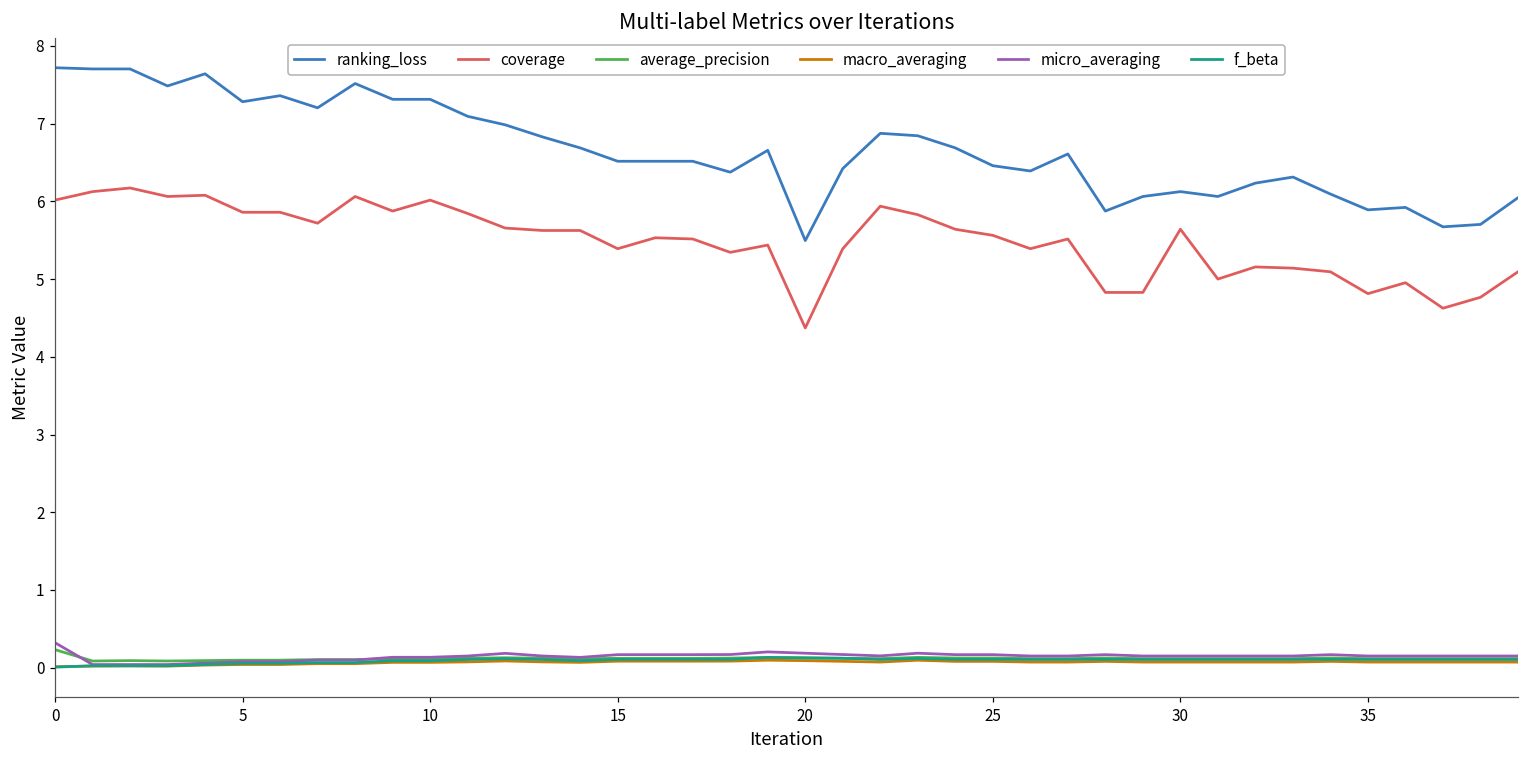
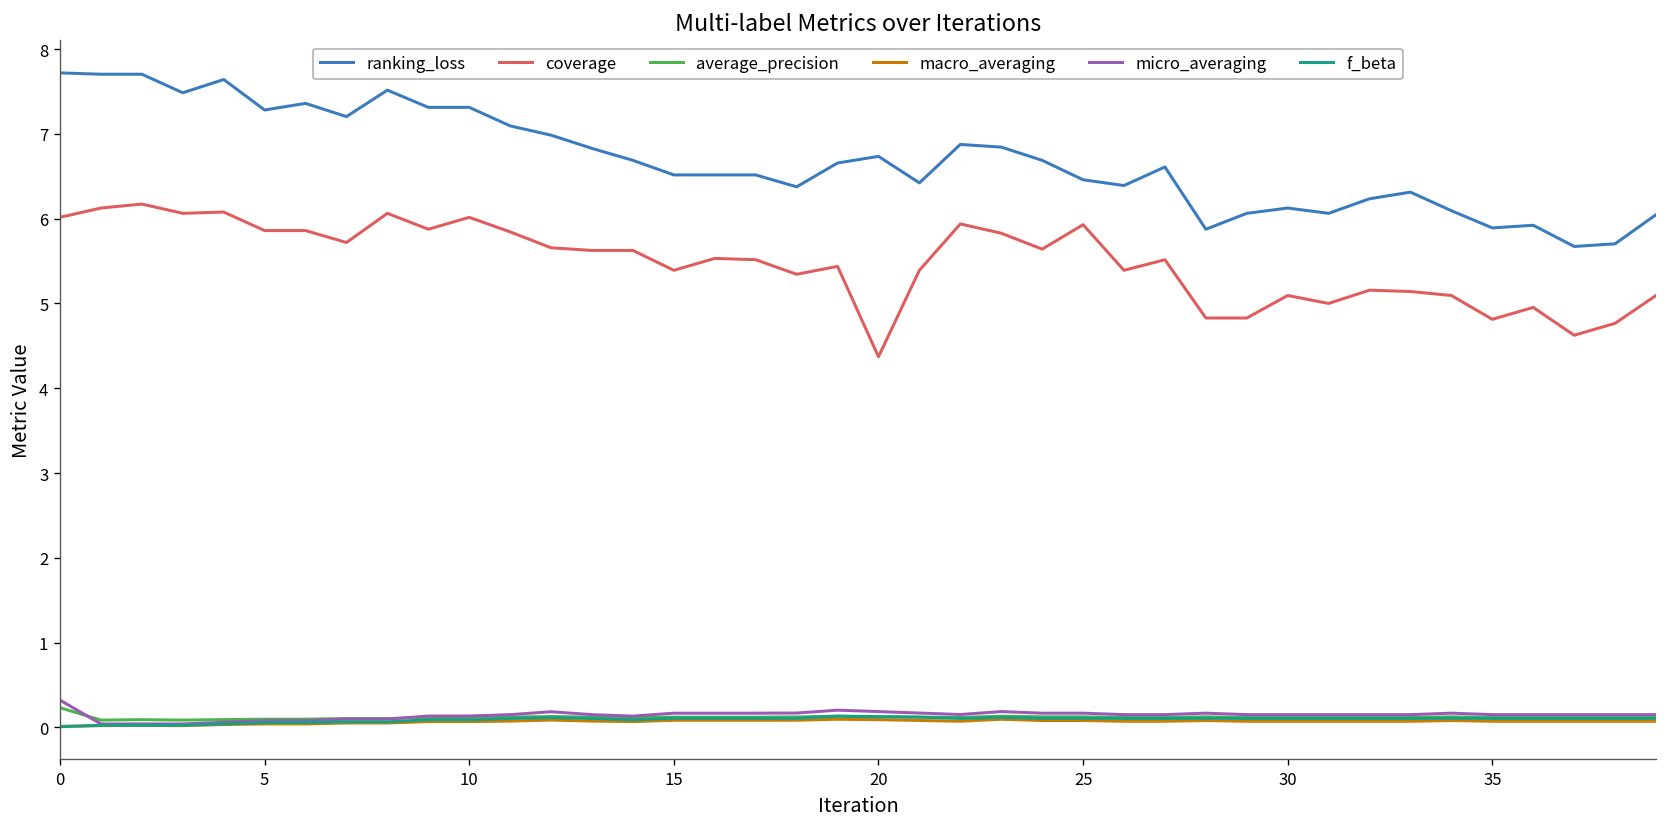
  {
    "ranking_loss": {
      "0": 7.7,
      "5": 7.3,
      "10": 7.3,
      "15": 6.5,
-     "20": 5.5,
+     "20": 6.7,
      "25": 6.5,
      "30": 6.1,
      "35": 5.9
    },
    "coverage": {
      "0": 6.0,
      "5": 5.9,
      "10": 6.0,
      "15": 5.4,
      "20": 4.4,
-     "25": 5.6,
-     "30": 5.6,
+     "25": 5.9,
+     "30": 5.1,
      "35": 4.8
    },
    "average_precision": {
      "0": 0.2
    },
    "micro_averaging": {
      "0": 0.3,
      "15": 0.2,
      "20": 0.2,
      "25": 0.2
    }
  }
